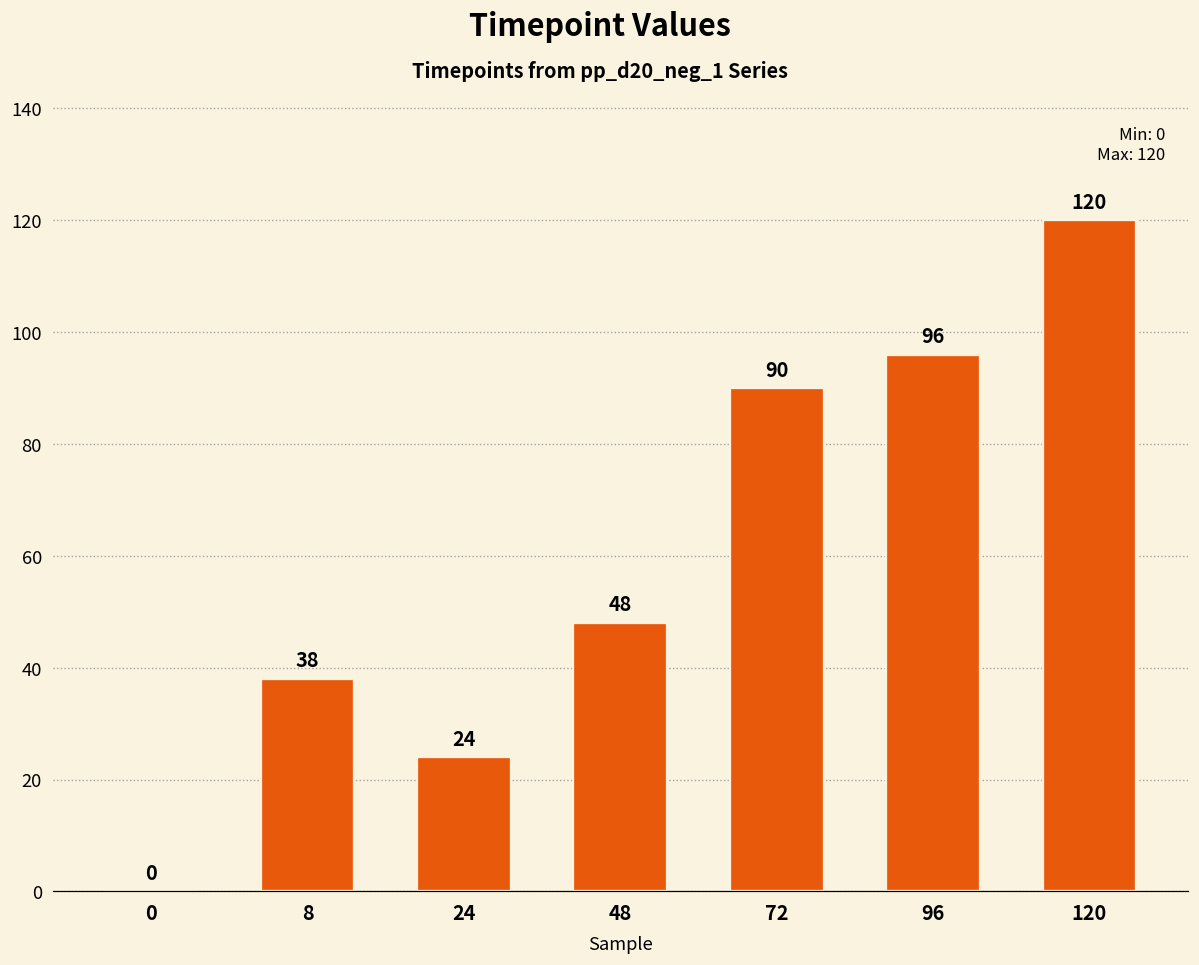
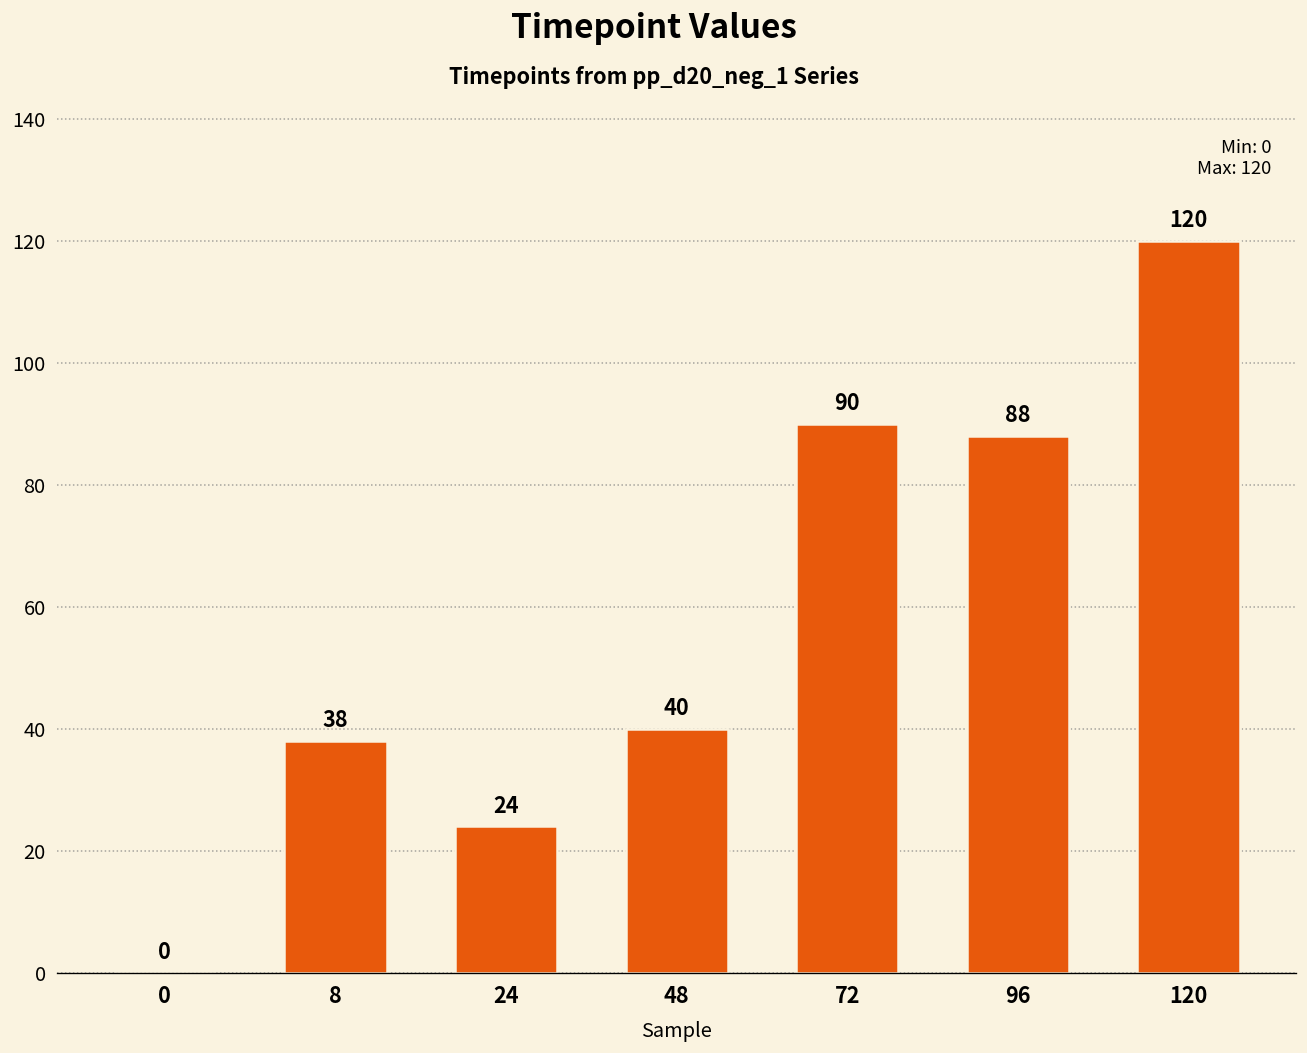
  {
    "0": 0,
    "8": 38,
    "24": 24,
-   "48": 48,
+   "48": 40,
    "72": 90,
-   "96": 96,
+   "96": 88,
    "120": 120
  }
